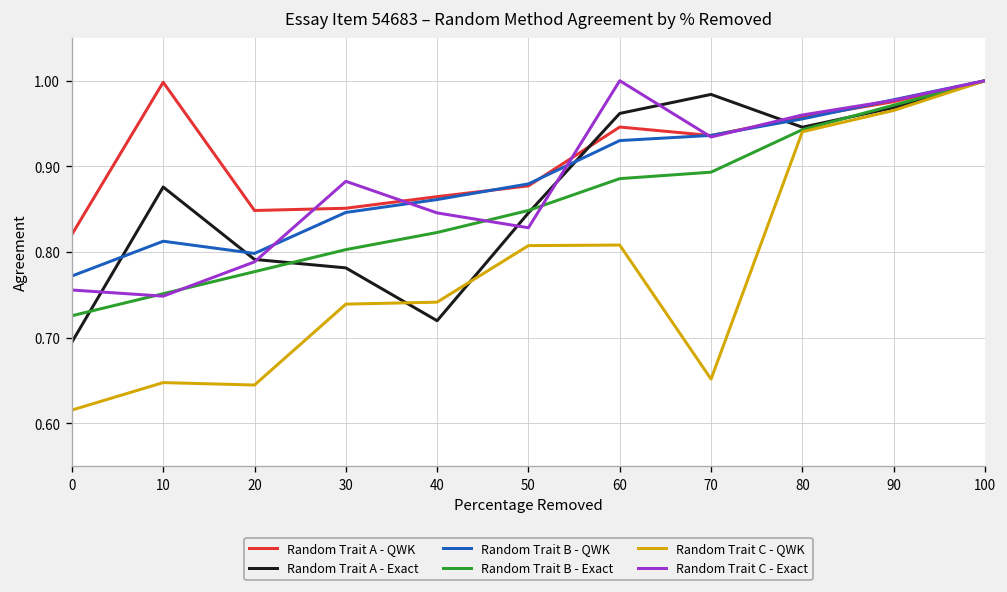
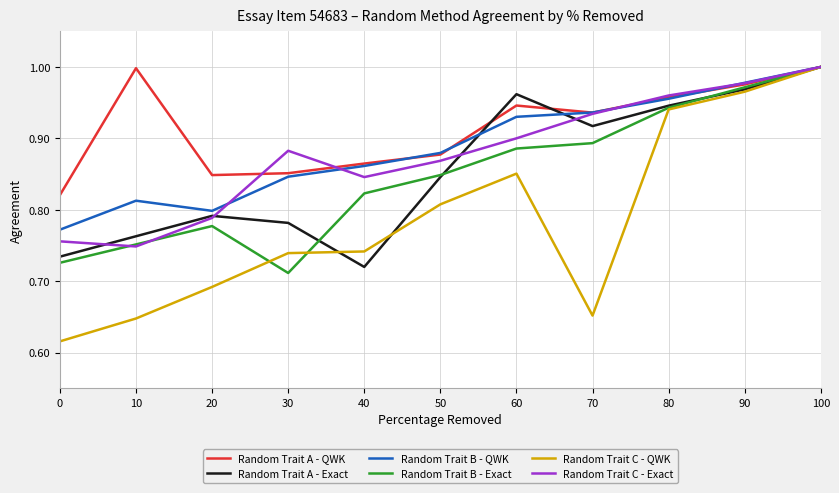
  {
    "Random Trait A - QWK": {
      "0": 0.82,
      "10": 1.00,
      "20": 0.85,
      "30": 0.85,
      "60": 0.95
    },
    "Random Trait A - Exact": {
-     "0": 0.69,
-     "10": 0.88,
+     "0": 0.73,
+     "10": 0.76,
      "30": 0.78,
      "40": 0.72,
      "60": 0.96,
-     "70": 0.98
+     "70": 0.92
    },
    "Random Trait B - QWK": {
      "0": 0.77,
      "10": 0.81,
      "20": 0.80,
      "30": 0.85,
      "60": 0.93
    },
    "Random Trait B - Exact": {
      "0": 0.73,
      "20": 0.78,
-     "30": 0.80,
+     "30": 0.71,
      "40": 0.82,
      "60": 0.89,
      "70": 0.89
    },
    "Random Trait C - QWK": {
      "0": 0.62,
      "10": 0.65,
-     "20": 0.64,
+     "20": 0.69,
      "30": 0.74,
      "40": 0.74,
      "50": 0.81,
-     "60": 0.81,
+     "60": 0.85,
      "70": 0.65
    },
    "Random Trait C - Exact": {
      "0": 0.76,
      "30": 0.88,
      "40": 0.85,
-     "50": 0.83,
-     "60": 1.0
+     "50": 0.87,
+     "60": 0.9
    }
  }
